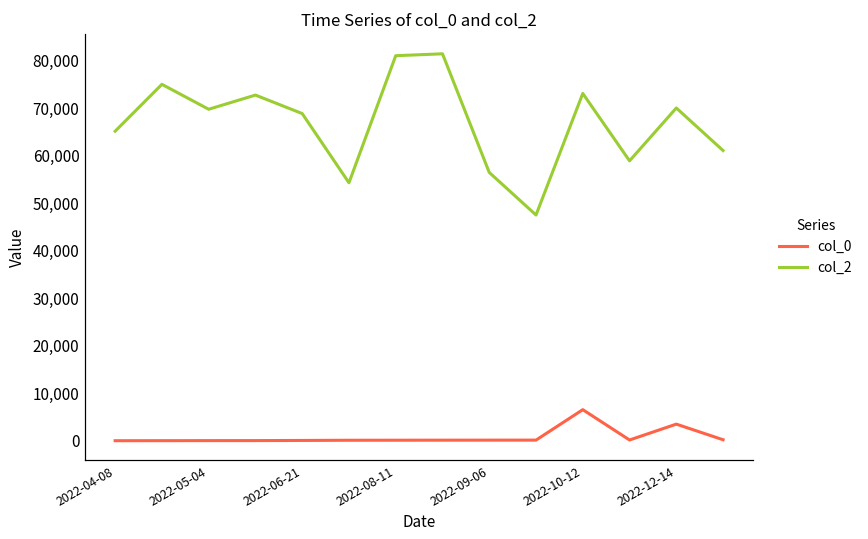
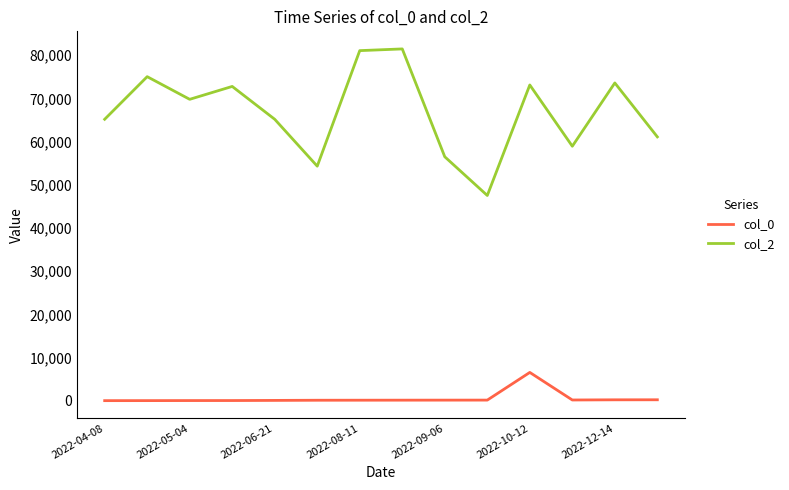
  {
    "col_0": {
      "2022-04-08": "0",
      "2022-05-04": "0",
      "2022-06-21": "0",
      "2022-08-11": "0",
      "2022-09-06": "0",
      "2022-10-12": "7,000",
-     "2022-12-14": "3,000"
+     "2022-12-14": "0"
    },
    "col_2": {
      "2022-04-08": "65,000",
      "2022-05-04": "70,000",
-     "2022-06-21": "69,000",
+     "2022-06-21": "65,000",
      "2022-08-11": "81,000",
      "2022-09-06": "56,000",
      "2022-10-12": "73,000",
-     "2022-12-14": "70,000"
+     "2022-12-14": "74,000"
    }
  }
